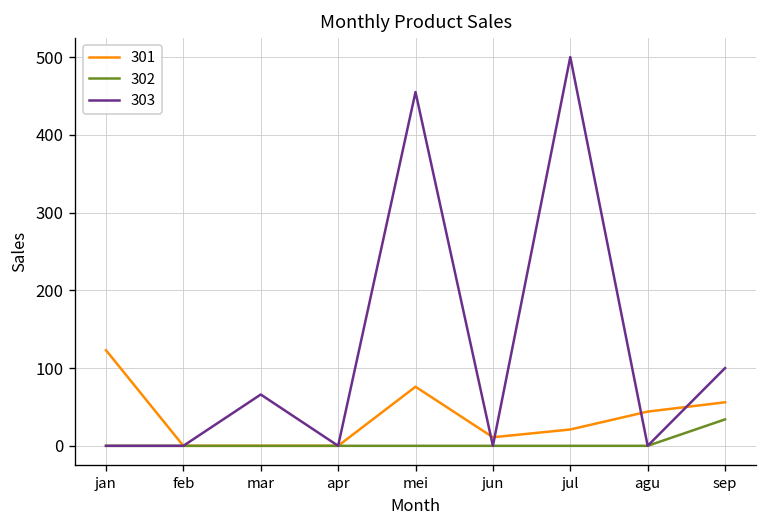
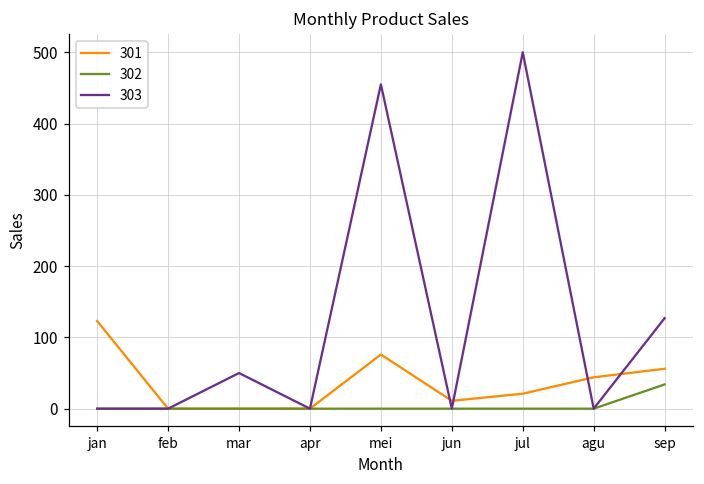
  {
    "301": {
      "jan": 120,
      "mei": 80,
      "jun": 10,
      "jul": 20,
      "agu": 40,
      "sep": 60
    },
    "302": {
      "mei": 0,
      "jul": 0,
      "sep": 30
    },
    "303": {
-     "mar": 70,
+     "mar": 50,
      "mei": 460,
      "jul": 500,
-     "sep": 100
+     "sep": 130
    }
  }
